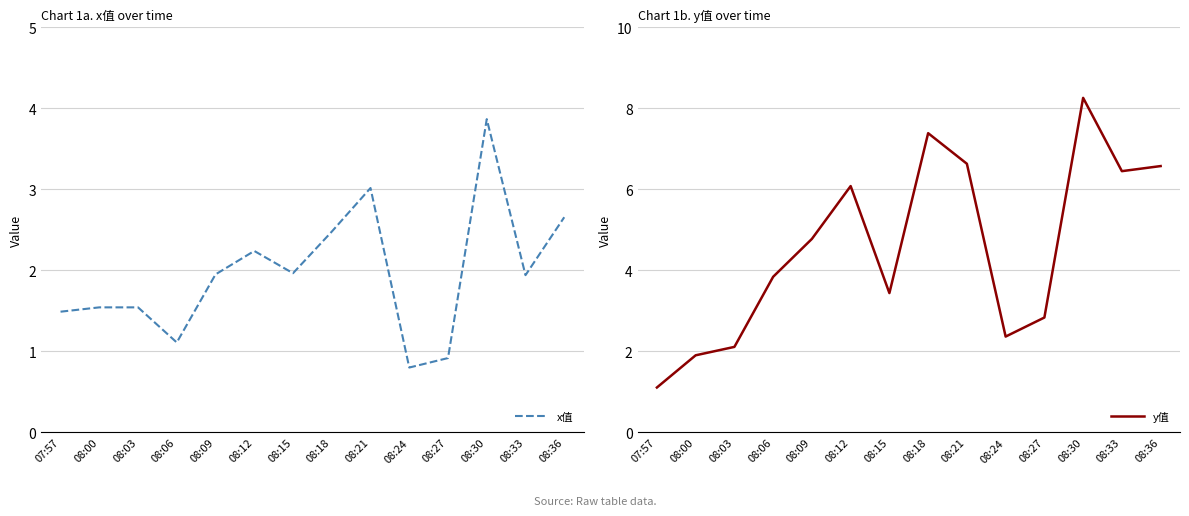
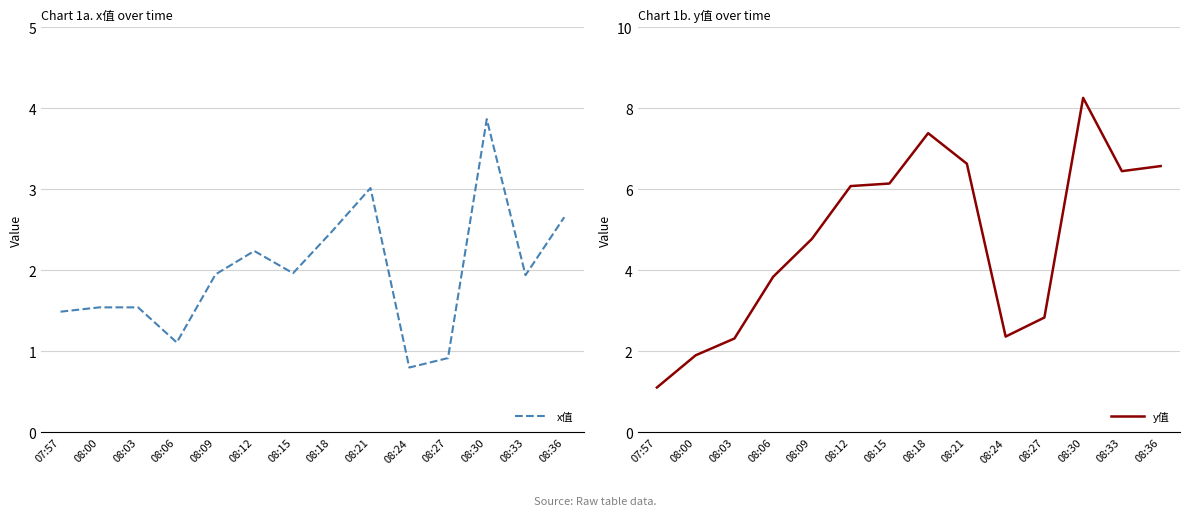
  {
    "Chart 1a. x值 over time": {
      "07:57": 1.5,
      "08:00": 1.5,
      "08:03": 1.5,
      "08:06": 1.1,
      "08:09": 2.0,
      "08:12": 2.2,
      "08:15": 2.0,
      "08:18": 2.5,
      "08:21": 3.0,
      "08:24": 0.8,
      "08:27": 0.9,
      "08:30": 3.9,
      "08:33": 1.9,
      "08:36": 2.7
    },
    "Chart 1b. y值 over time": {
      "07:57": 1.1,
      "08:00": 1.9,
-     "08:03": 2.1,
+     "08:03": 2.3,
      "08:06": 3.8,
      "08:09": 4.8,
      "08:12": 6.1,
-     "08:15": 3.4,
+     "08:15": 6.1,
      "08:18": 7.4,
      "08:21": 6.6,
      "08:24": 2.4,
      "08:27": 2.8,
      "08:30": 8.3,
      "08:33": 6.5,
      "08:36": 6.6
    }
  }
